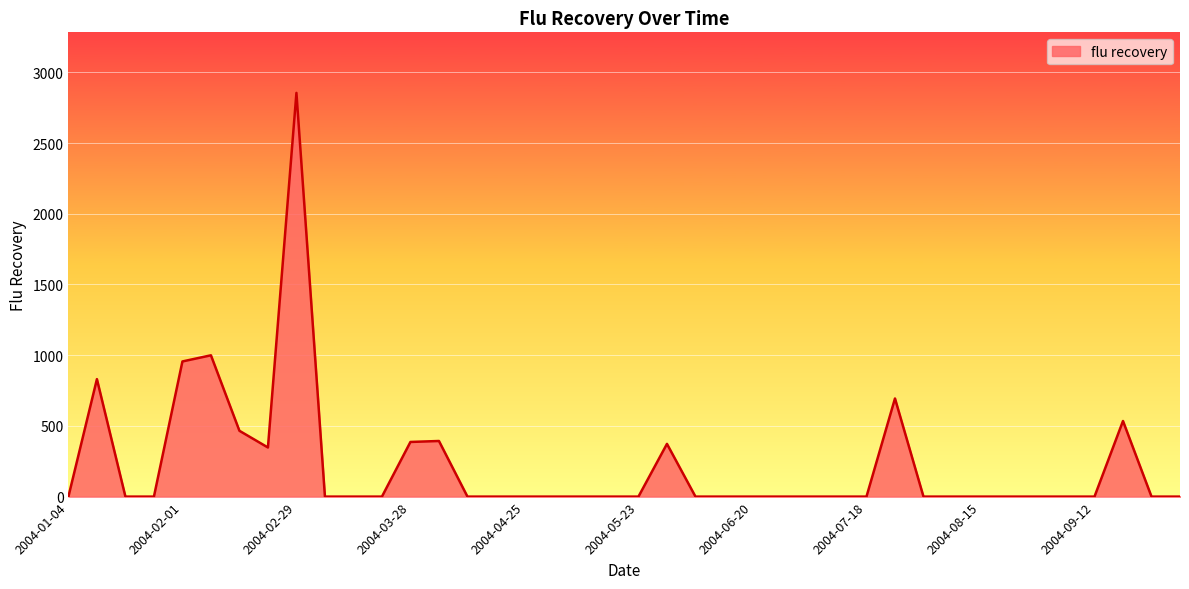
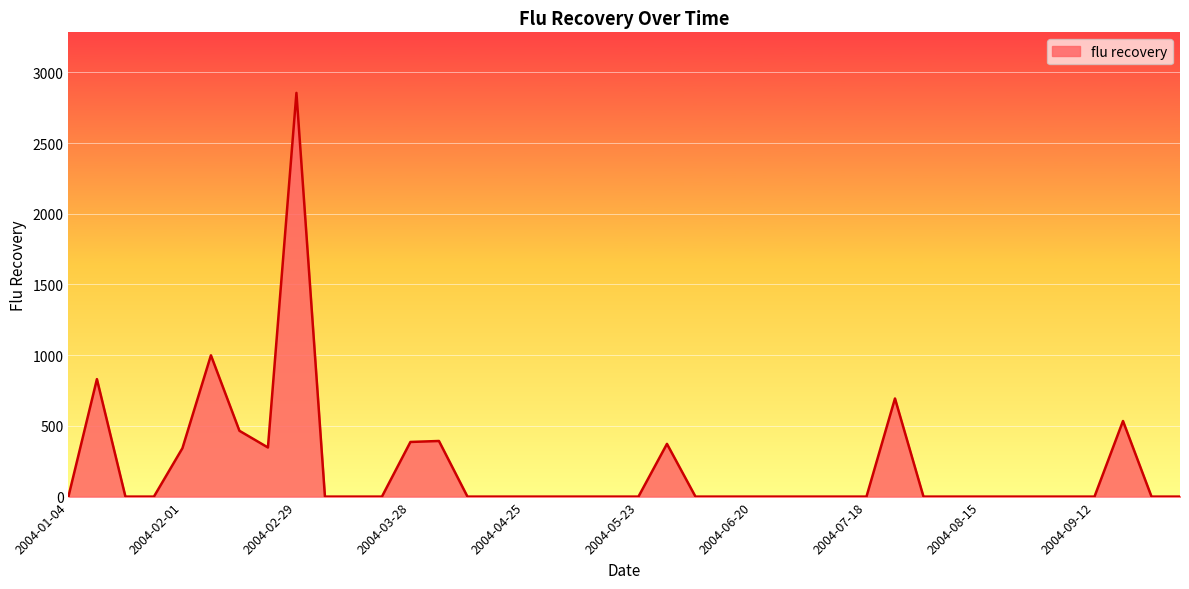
  {
    "2004-01-04": 0,
-   "2004-02-01": 960,
+   "2004-02-01": 340,
    "2004-02-29": 2850,
    "2004-03-28": 390,
    "2004-04-25": 0,
    "2004-05-23": 0,
    "2004-06-20": 0,
    "2004-07-18": 0,
    "2004-08-15": 0,
    "2004-09-12": 0
  }
